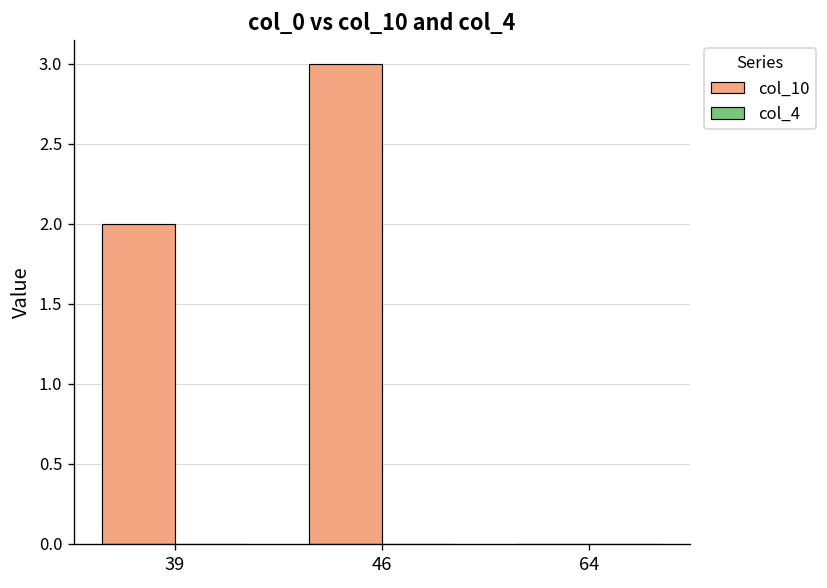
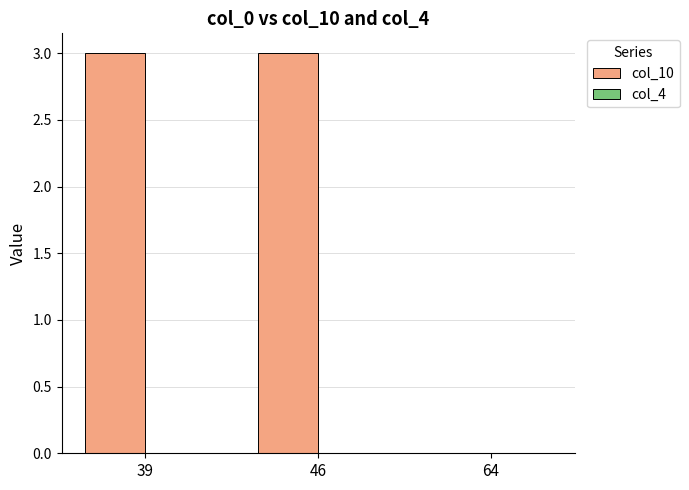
  {
    "col_10": {
-     "39": 2,
+     "39": 3,
      "46": 3,
      "64": 0
    },
    "col_4": {
      "39": 0,
      "46": 0,
      "64": 0
    }
  }
